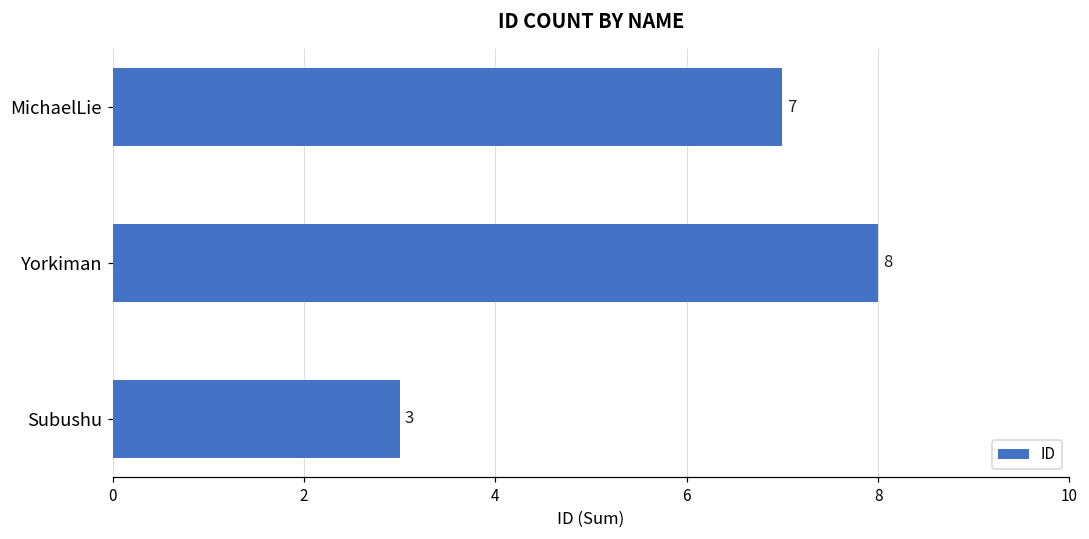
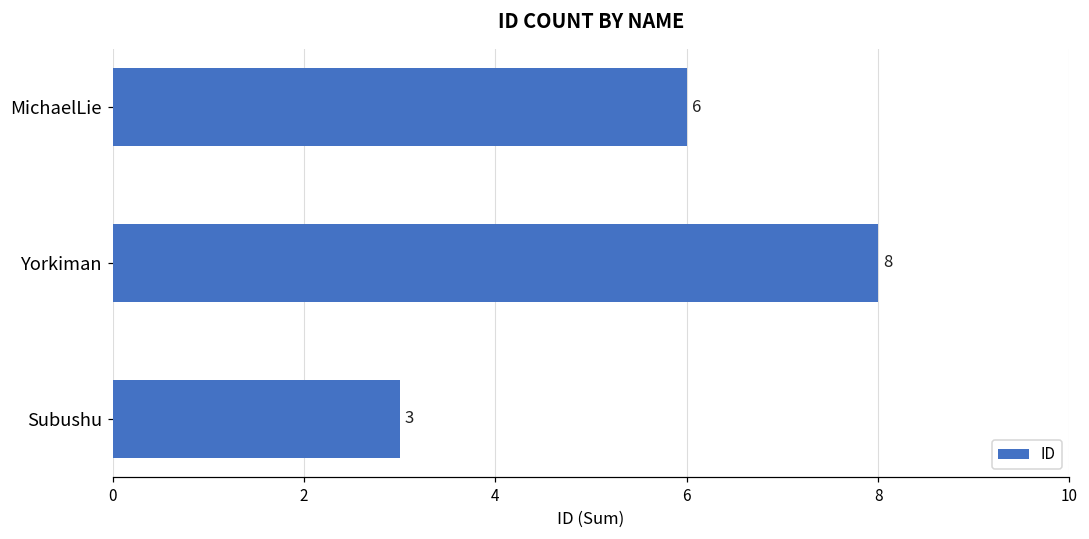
  {
-   "MichaelLie": 7,
+   "MichaelLie": 6,
    "Yorkiman": 8,
    "Subushu": 3
  }
